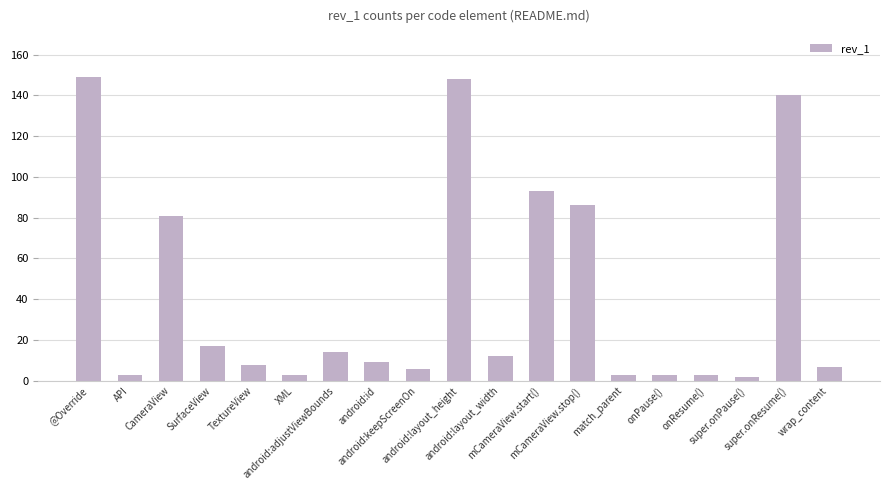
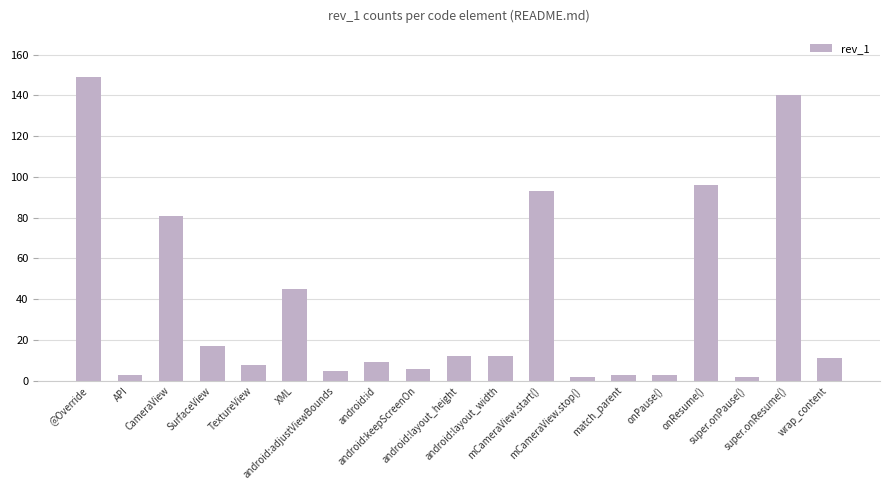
  {
    "@Override": 149,
    "API": 3,
    "CameraView": 81,
    "SurfaceView": 17,
    "TextureView": 8,
-   "XML": 3,
-   "android:adjustViewBounds": 14,
+   "XML": 45,
+   "android:adjustViewBounds": 5,
    "android:id": 9,
    "android:keepScreenOn": 6,
-   "android:layout_height": 148,
+   "android:layout_height": 12,
    "android:layout_width": 12,
    "mCameraView.start()": 93,
-   "mCameraView.stop()": 86,
+   "mCameraView.stop()": 2,
    "match_parent": 3,
    "onPause()": 3,
-   "onResume()": 3,
+   "onResume()": 96,
    "super.onPause()": 2,
    "super.onResume()": 140,
-   "wrap_content": 7
+   "wrap_content": 11
  }
